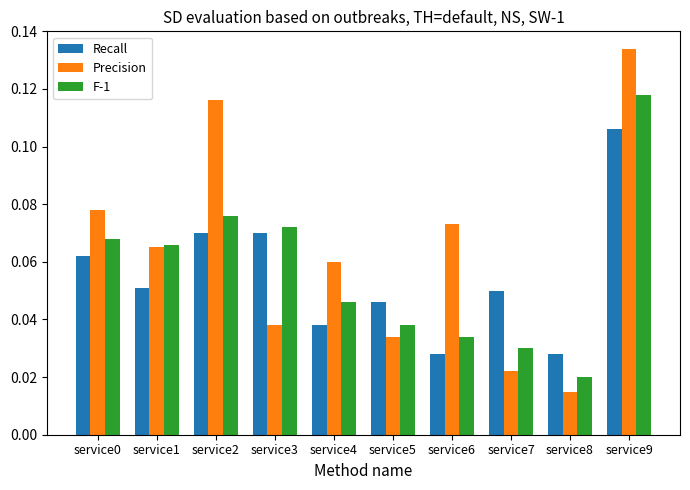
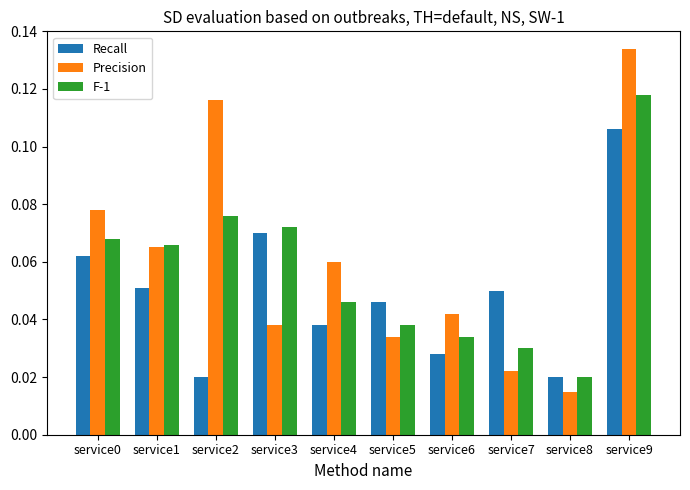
  {
    "Recall": {
      "service0": 0.062,
      "service1": 0.051,
-     "service2": 0.07,
+     "service2": 0.02,
      "service3": 0.070,
      "service4": 0.038,
      "service5": 0.046,
      "service6": 0.028,
      "service7": 0.050,
-     "service8": 0.028,
+     "service8": 0.020,
      "service9": 0.106
    },
    "Precision": {
      "service0": 0.078,
      "service1": 0.065,
      "service2": 0.116,
      "service3": 0.038,
      "service4": 0.060,
      "service5": 0.034,
-     "service6": 0.073,
+     "service6": 0.042,
      "service7": 0.022,
      "service8": 0.015,
      "service9": 0.134
    },
    "F-1": {
      "service0": 0.068,
      "service1": 0.066,
      "service2": 0.076,
      "service3": 0.072,
      "service4": 0.046,
      "service5": 0.038,
      "service6": 0.034,
      "service7": 0.030,
      "service8": 0.020,
      "service9": 0.118
    }
  }
